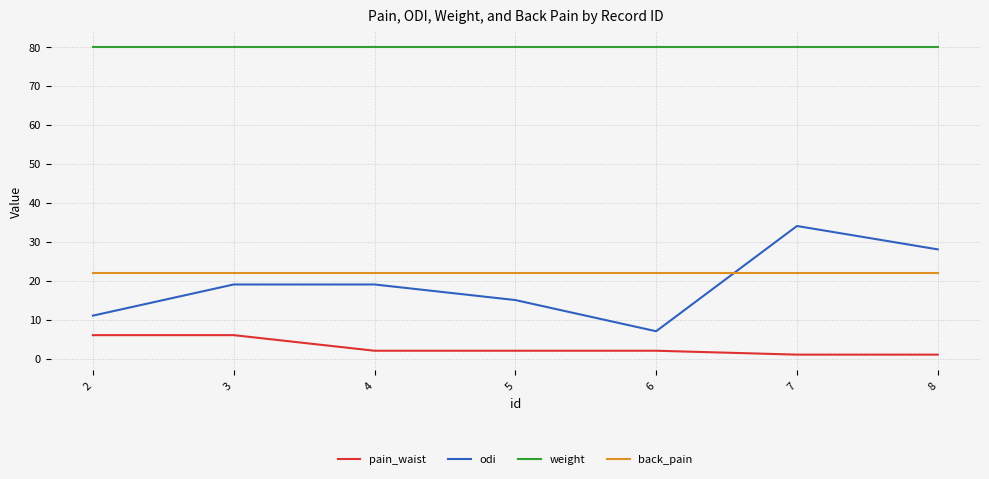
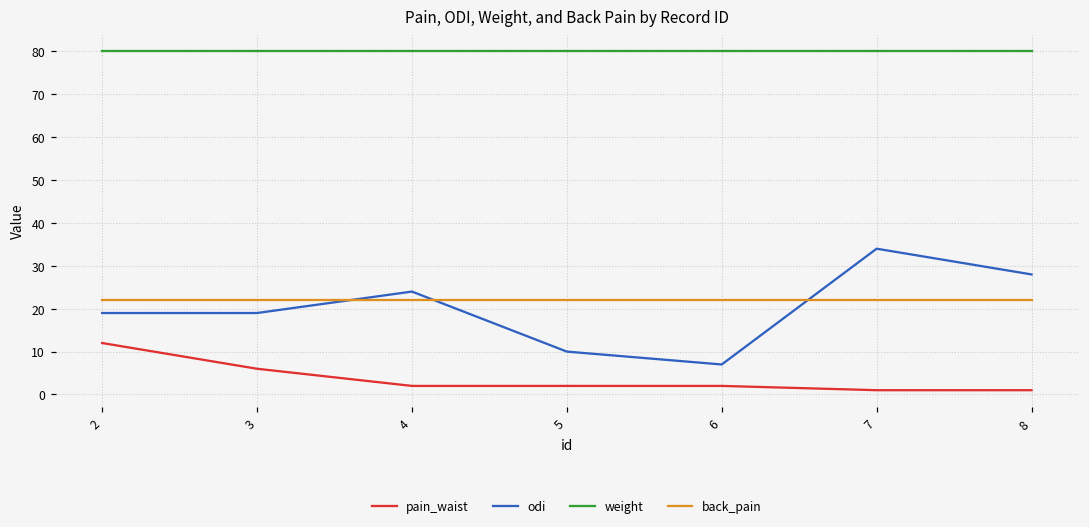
  {
    "pain_waist": {
-     "2": 6,
+     "2": 12,
      "3": 6,
      "4": 2,
      "5": 2,
      "6": 2,
      "7": 1,
      "8": 1
    },
    "odi": {
-     "2": 11,
+     "2": 19,
      "3": 19,
-     "4": 19,
-     "5": 15,
+     "4": 24,
+     "5": 10,
      "6": 7,
      "7": 34,
      "8": 28
    },
    "weight": {
      "2": 80,
      "3": 80,
      "4": 80,
      "5": 80,
      "6": 80,
      "7": 80,
      "8": 80
    },
    "back_pain": {
      "2": 22,
      "3": 22,
      "4": 22,
      "5": 22,
      "6": 22,
      "7": 22,
      "8": 22
    }
  }
